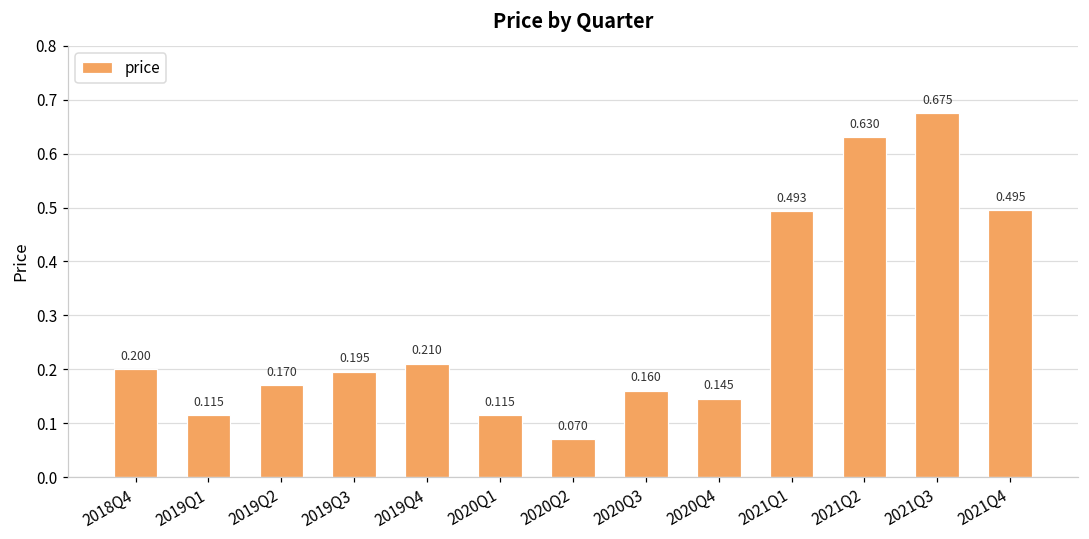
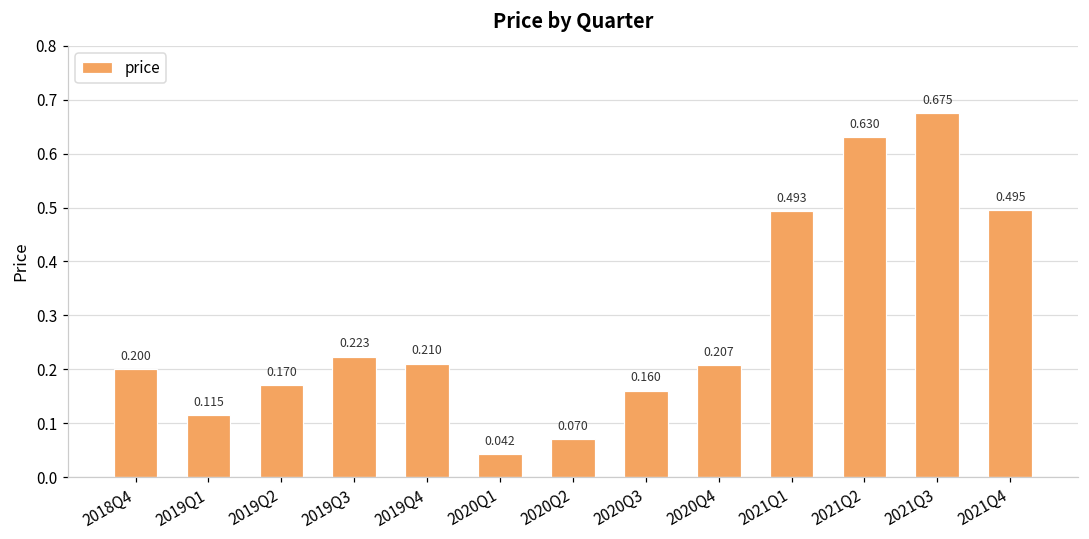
  {
    "2018Q4": 0.200,
    "2019Q1": 0.115,
    "2019Q2": 0.170,
-   "2019Q3": 0.195,
+   "2019Q3": 0.223,
    "2019Q4": 0.210,
-   "2020Q1": 0.115,
+   "2020Q1": 0.042,
    "2020Q2": 0.070,
    "2020Q3": 0.160,
-   "2020Q4": 0.145,
+   "2020Q4": 0.207,
    "2021Q1": 0.493,
    "2021Q2": 0.630,
    "2021Q3": 0.675,
    "2021Q4": 0.495
  }
